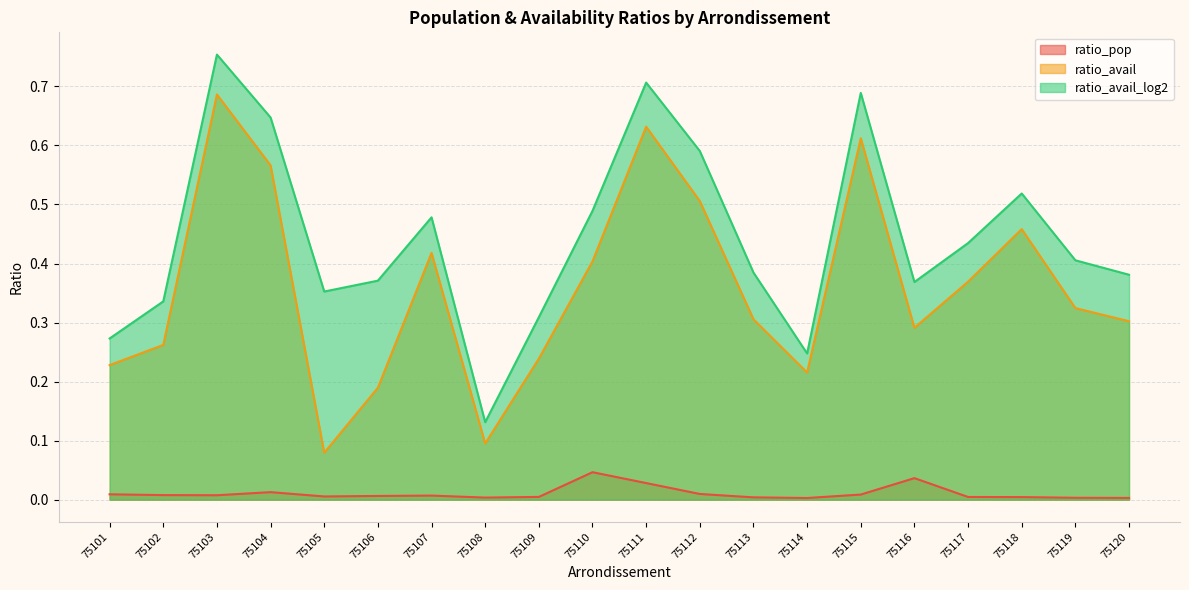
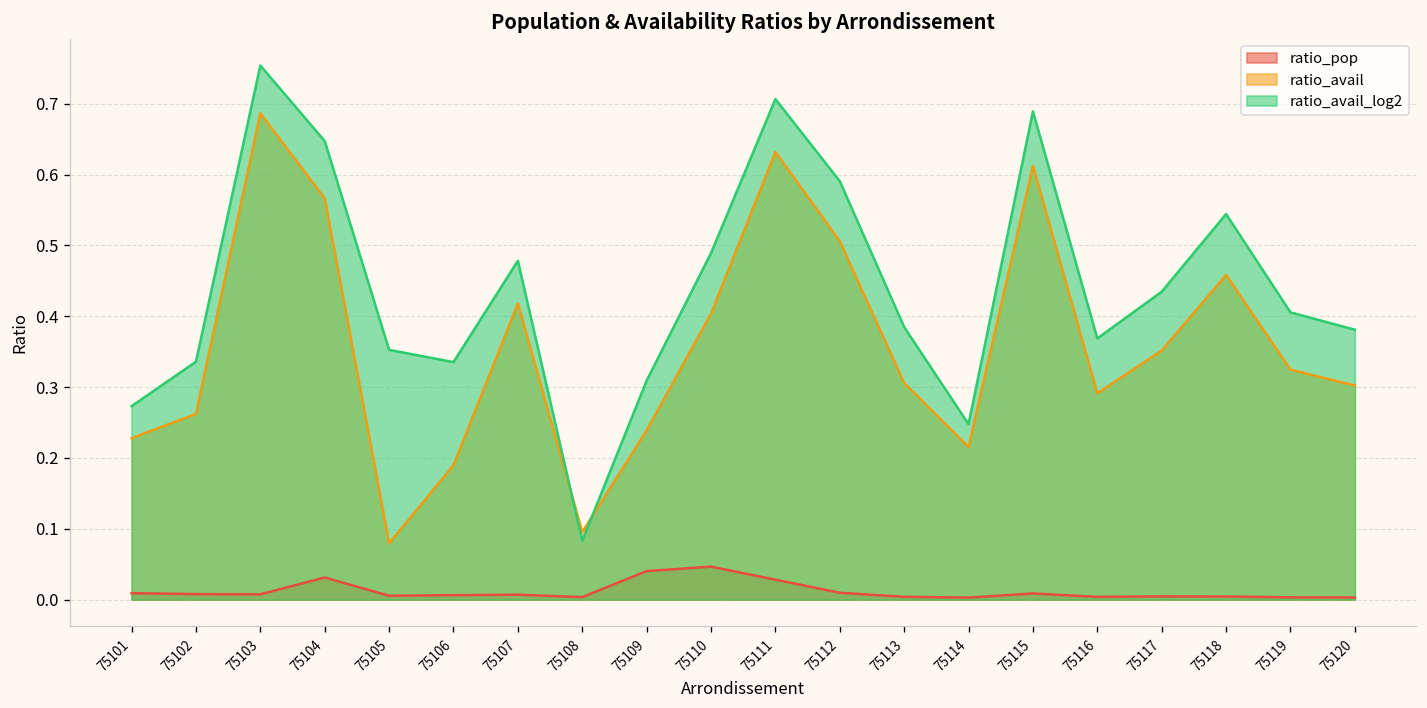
  {
    "ratio_pop": {
      "75101": 0.01,
      "75102": 0.01,
      "75103": 0.01,
-     "75104": 0.01,
+     "75104": 0.03,
      "75105": 0.01,
      "75106": 0.01,
      "75107": 0.01,
      "75108": 0.00,
-     "75109": 0.00,
+     "75109": 0.04,
      "75110": 0.05,
      "75111": 0.03,
      "75112": 0.01,
      "75113": 0.00,
      "75114": 0.00,
      "75115": 0.01,
-     "75116": 0.04,
+     "75116": 0.00,
      "75117": 0.00,
      "75118": 0.00,
      "75119": 0.00,
      "75120": 0.00
    },
    "ratio_avail": {
      "75101": 0.23,
      "75102": 0.26,
      "75103": 0.69,
      "75104": 0.57,
      "75105": 0.08,
      "75106": 0.19,
      "75107": 0.42,
      "75108": 0.10,
      "75109": 0.24,
      "75110": 0.40,
      "75111": 0.63,
      "75112": 0.51,
      "75113": 0.31,
      "75114": 0.22,
      "75115": 0.61,
      "75116": 0.29,
-     "75117": 0.37,
+     "75117": 0.35,
      "75118": 0.46,
      "75119": 0.32,
      "75120": 0.30
    },
    "ratio_avail_log2": {
      "75101": 0.27,
      "75102": 0.34,
      "75103": 0.75,
      "75104": 0.65,
      "75105": 0.35,
-     "75106": 0.37,
+     "75106": 0.34,
      "75107": 0.48,
-     "75108": 0.13,
+     "75108": 0.08,
      "75109": 0.31,
      "75110": 0.49,
      "75111": 0.71,
      "75112": 0.59,
      "75113": 0.38,
      "75114": 0.25,
      "75115": 0.69,
      "75116": 0.37,
      "75117": 0.43,
-     "75118": 0.52,
+     "75118": 0.54,
      "75119": 0.41,
      "75120": 0.38
    }
  }
